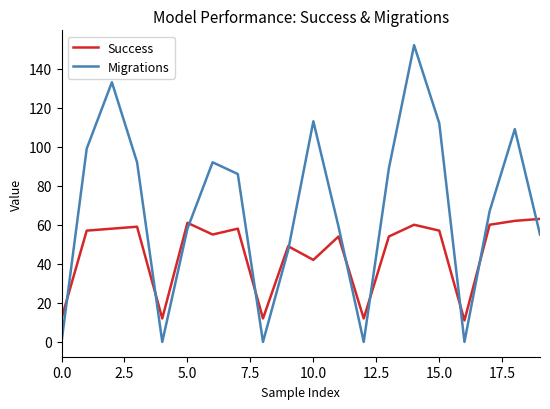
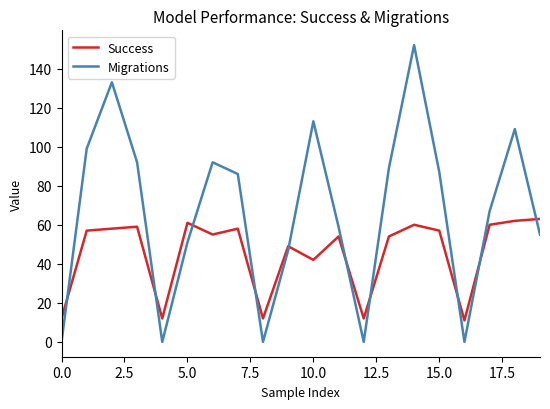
  {
    "Success": {
      "0.0": 12,
      "5.0": 61,
      "10.0": 42,
      "15.0": 57
    },
    "Migrations": {
      "0.0": 0,
-     "5.0": 58,
+     "5.0": 51,
      "10.0": 113,
-     "15.0": 112
+     "15.0": 87
    }
  }
